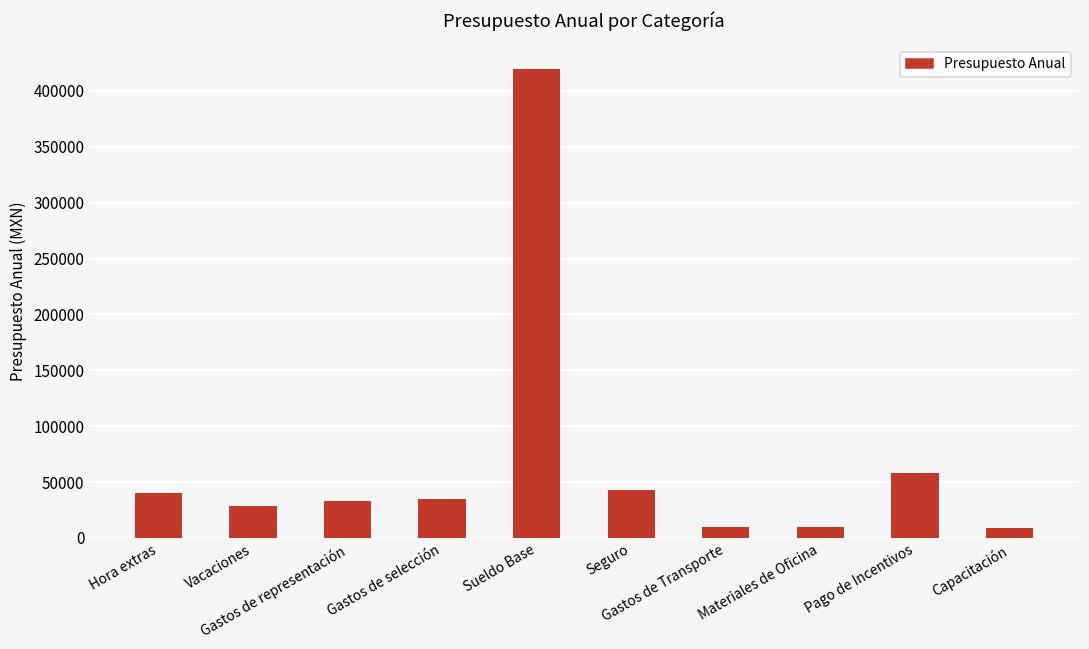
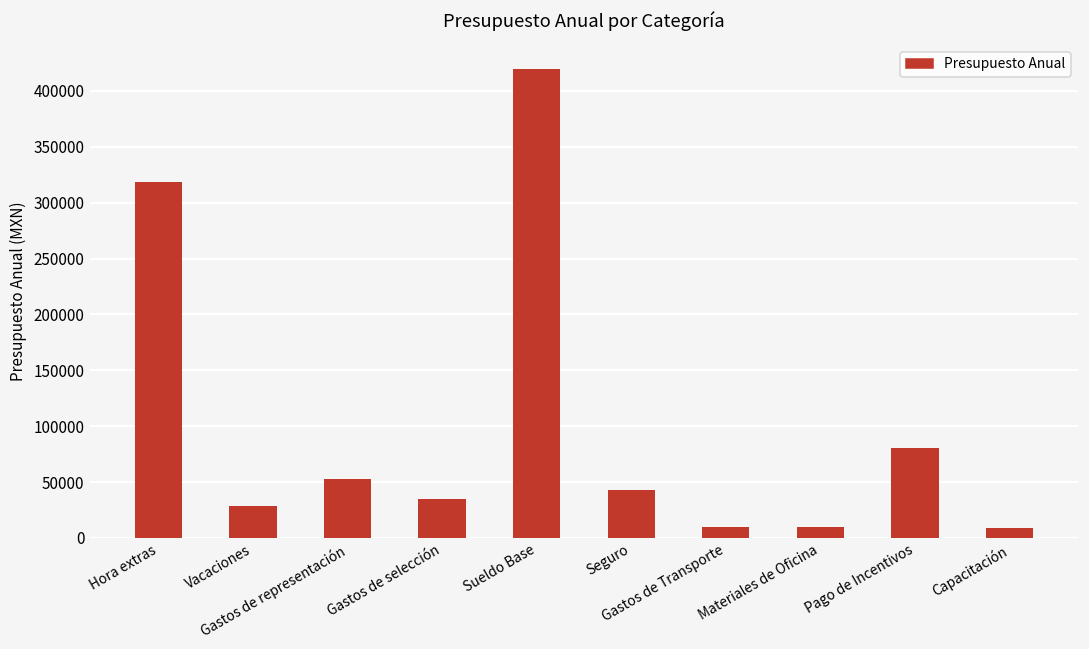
  {
-   "Hora extras": 40000,
+   "Hora extras": 319000,
    "Vacaciones": 29000,
-   "Gastos de representación": 33000,
+   "Gastos de representación": 53000,
    "Gastos de selección": 35000,
    "Sueldo Base": 420000,
    "Seguro": 42000,
    "Gastos de Transporte": 10000,
    "Materiales de Oficina": 10000,
-   "Pago de Incentivos": 58000,
+   "Pago de Incentivos": 80000,
    "Capacitación": 9000
  }
